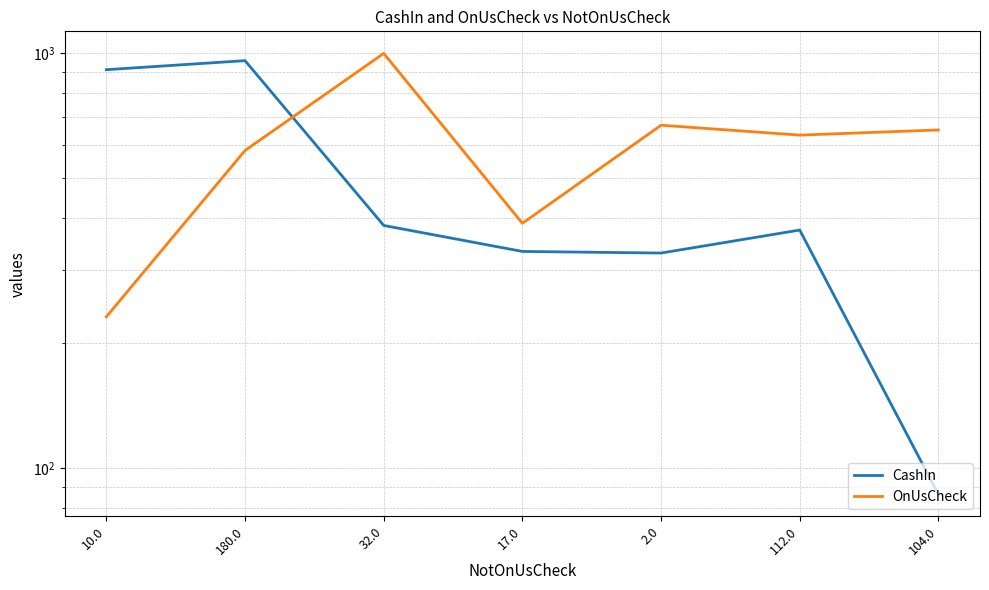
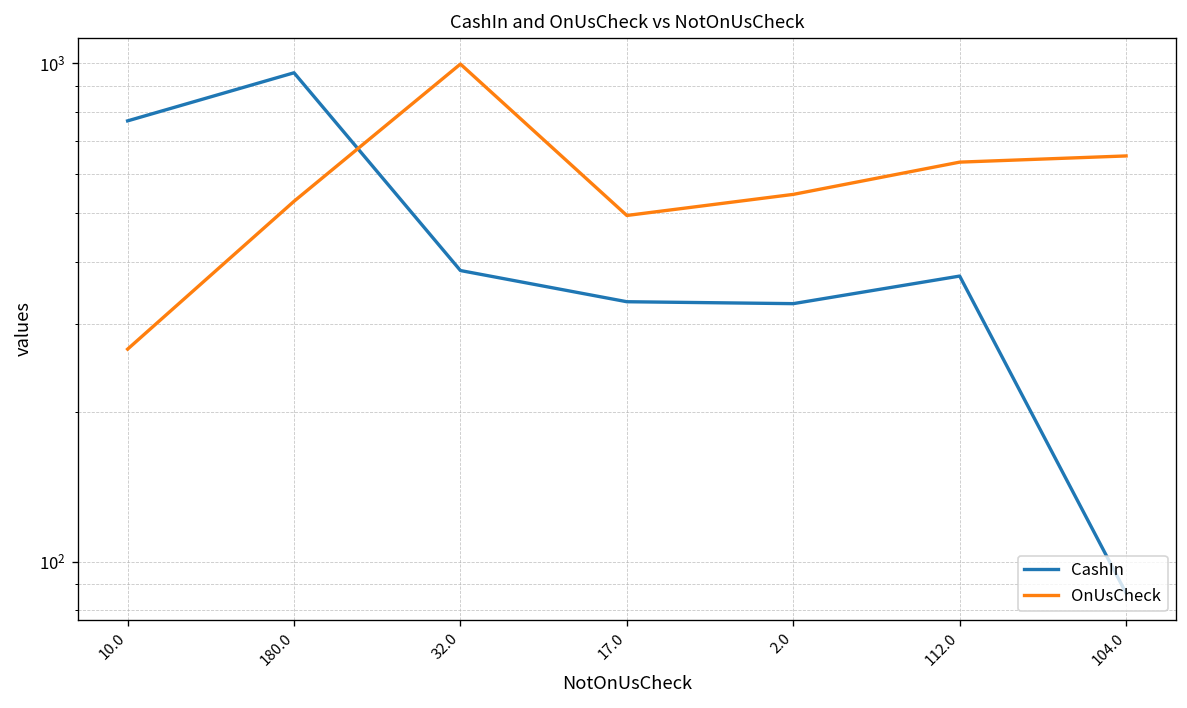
  {
    "CashIn": {
-     "10.0": 910,
+     "10.0": 770,
      "180.0": 960,
      "32.0": 380,
      "17.0": 330,
      "2.0": 330,
      "112.0": 370
    },
    "OnUsCheck": {
-     "10.0": 230,
-     "180.0": 580,
+     "10.0": 270,
+     "180.0": 530,
      "32.0": 1000,
-     "17.0": 390,
-     "2.0": 670,
+     "17.0": 500,
+     "2.0": 550,
      "112.0": 630,
      "104.0": 650
    }
  }
